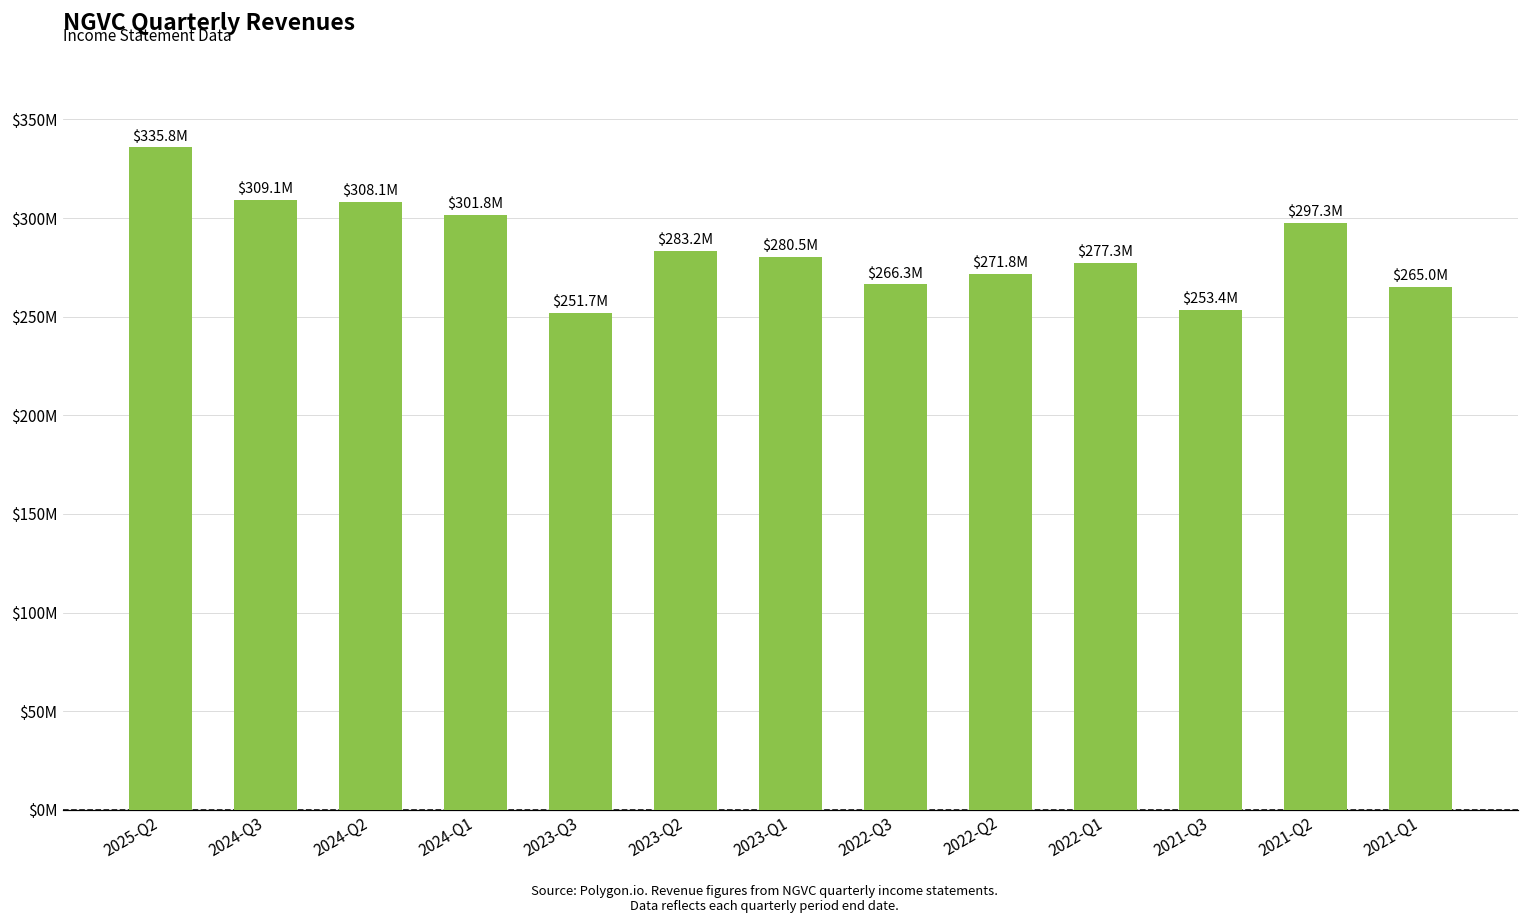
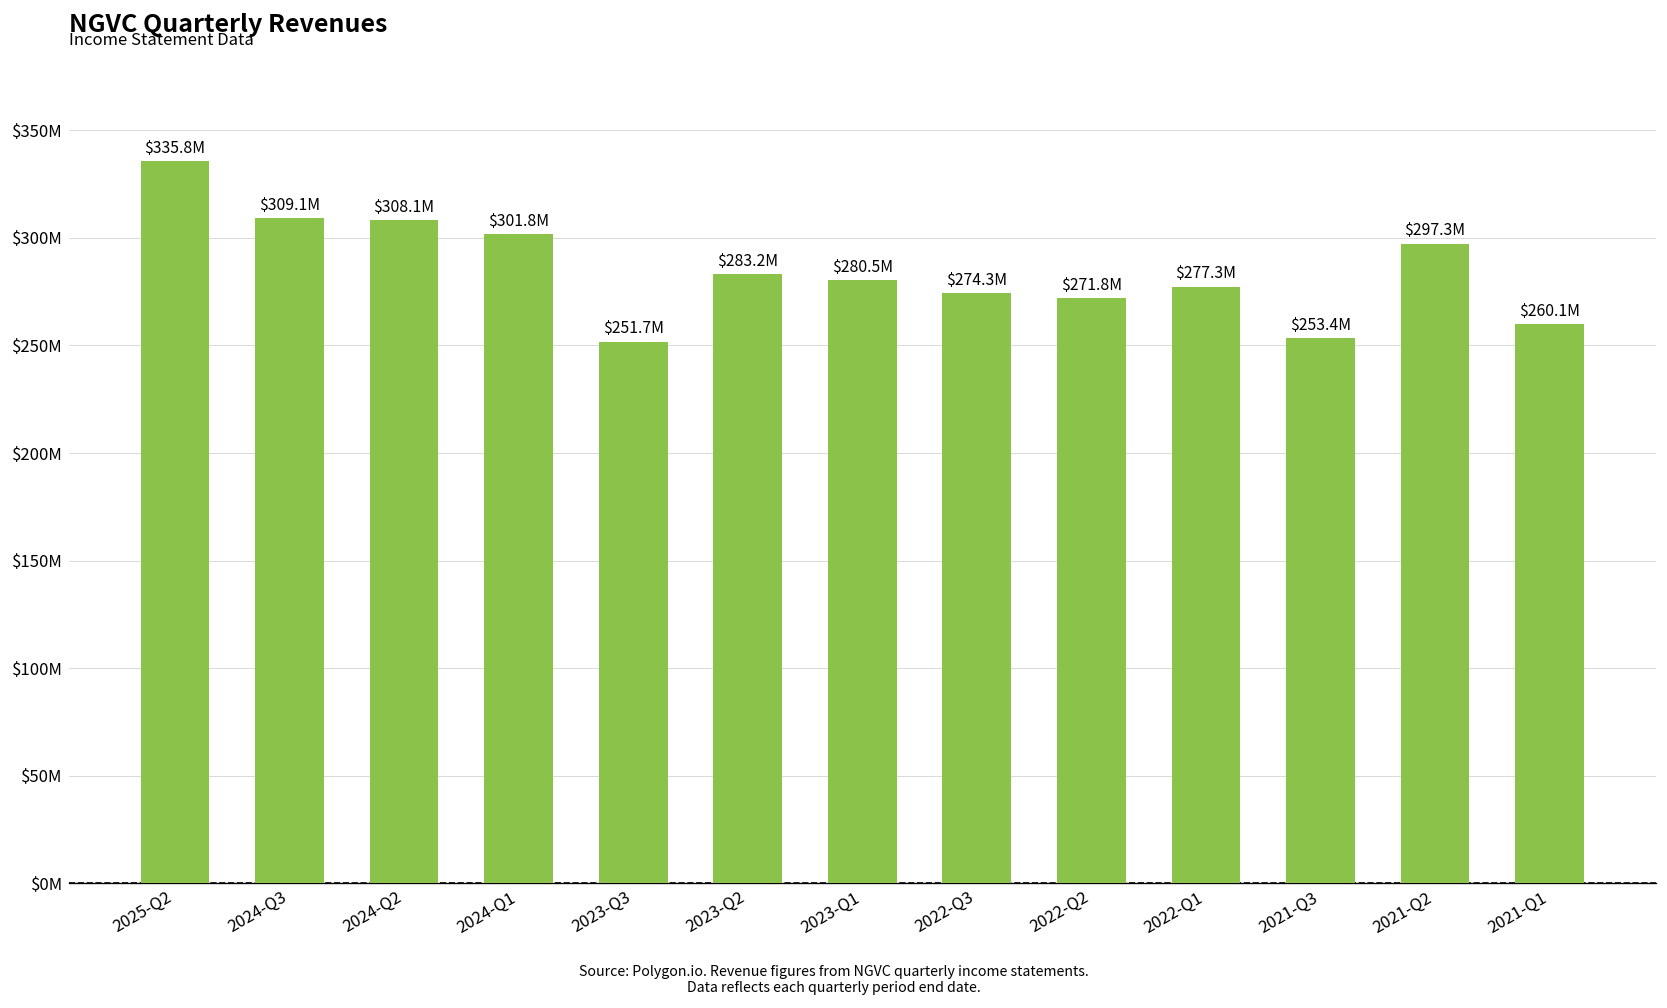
  {
    "2025-Q2": "$335.8M",
    "2024-Q3": "$309.1M",
    "2024-Q2": "$308.1M",
    "2024-Q1": "$301.8M",
    "2023-Q3": "$251.7M",
    "2023-Q2": "$283.2M",
    "2023-Q1": "$280.5M",
-   "2022-Q3": "$266.3M",
+   "2022-Q3": "$274.3M",
    "2022-Q2": "$271.8M",
    "2022-Q1": "$277.3M",
    "2021-Q3": "$253.4M",
    "2021-Q2": "$297.3M",
-   "2021-Q1": "$265.0M"
+   "2021-Q1": "$260.1M"
  }
